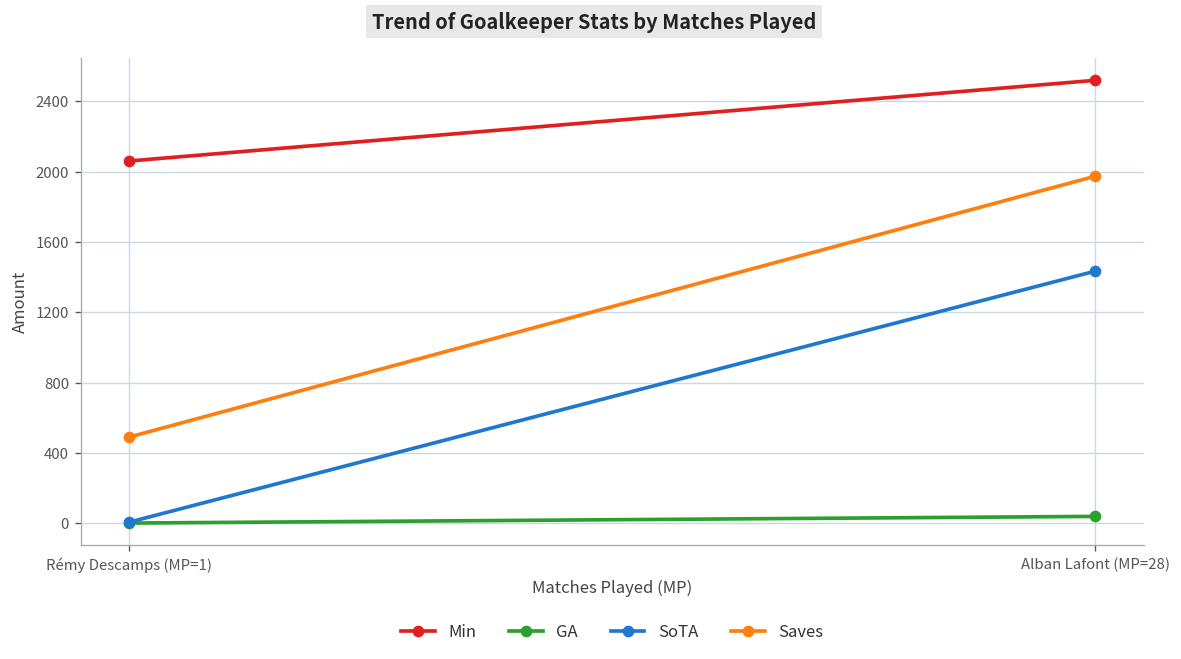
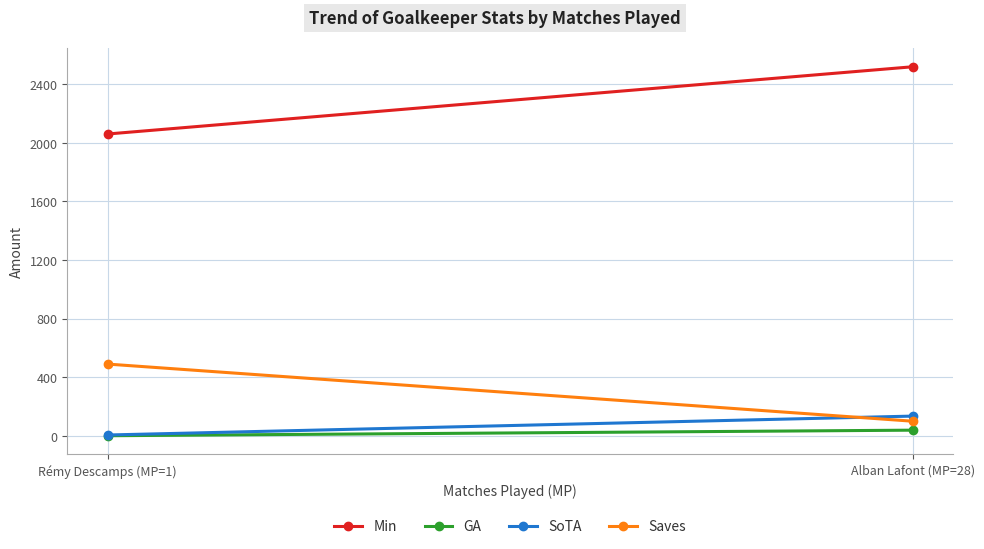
  {
    "Min": {
      "Rémy Descamps (MP=1)": 2060,
      "Alban Lafont (MP=28)": 2520
    },
    "GA": {
      "Alban Lafont (MP=28)": 40
    },
    "SoTA": {
-     "Alban Lafont (MP=28)": 1430
+     "Alban Lafont (MP=28)": 140
    },
    "Saves": {
      "Rémy Descamps (MP=1)": 490,
-     "Alban Lafont (MP=28)": 1970
+     "Alban Lafont (MP=28)": 100
    }
  }
